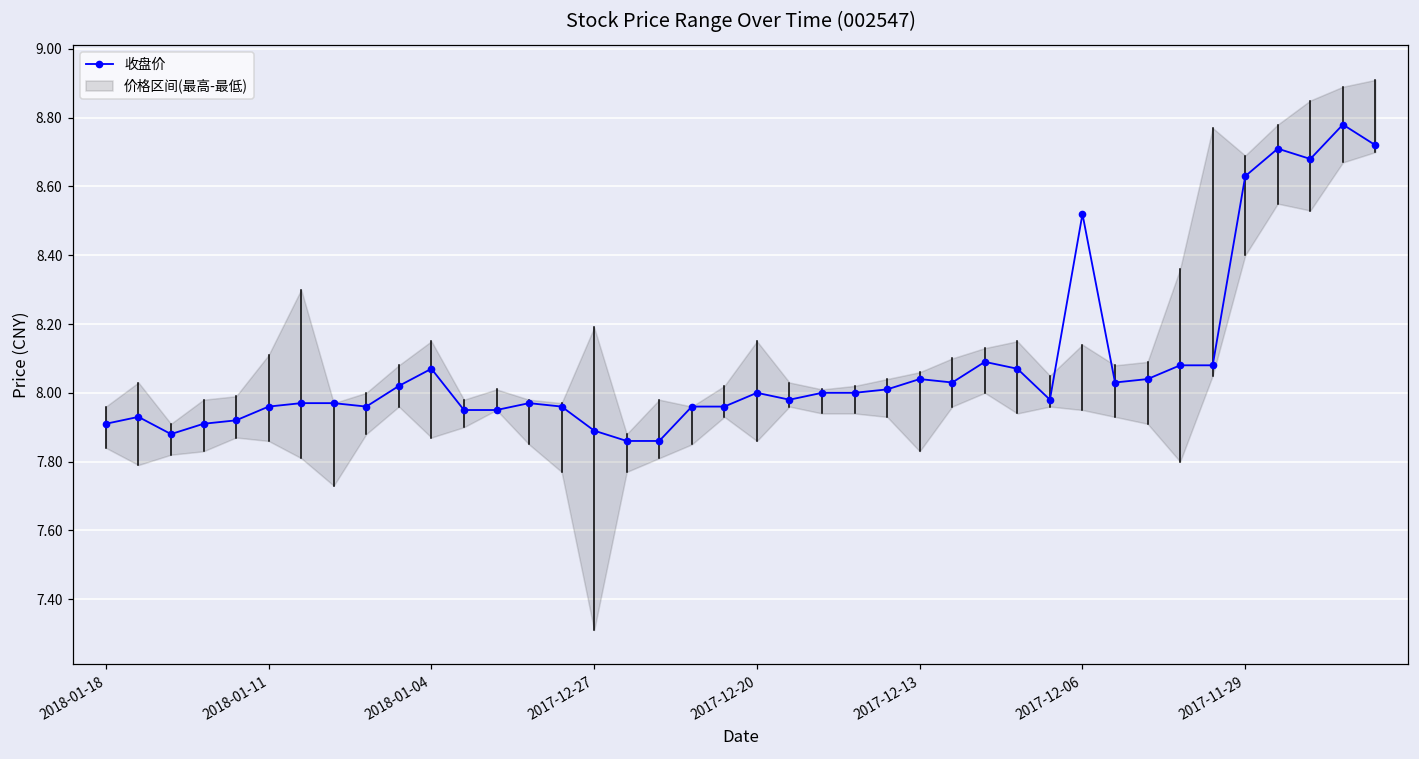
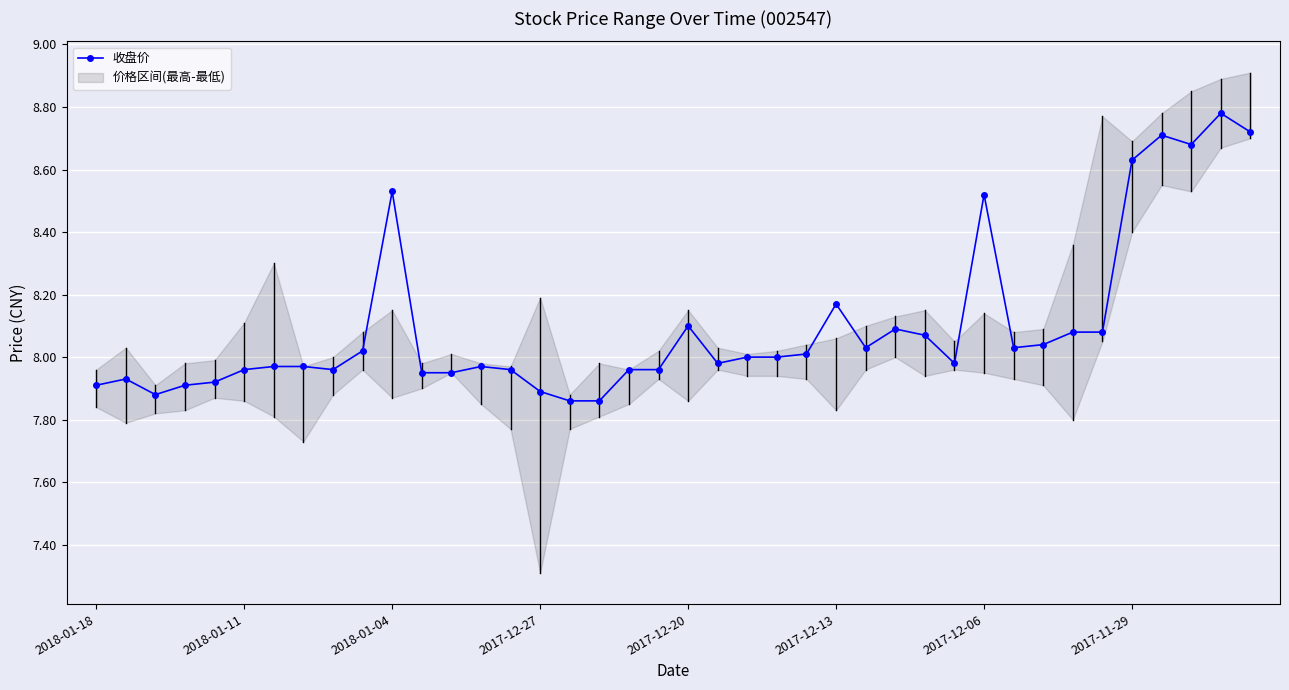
  {
    "收盘价": {
      "2018-01-18": 7.91,
      "2018-01-11": 7.96,
-     "2018-01-04": 8.07,
+     "2018-01-04": 8.53,
      "2017-12-27": 7.89,
-     "2017-12-20": 8.0,
-     "2017-12-13": 8.04,
+     "2017-12-20": 8.1,
+     "2017-12-13": 8.17,
      "2017-12-06": 8.52,
      "2017-11-29": 8.63
    }
  }
